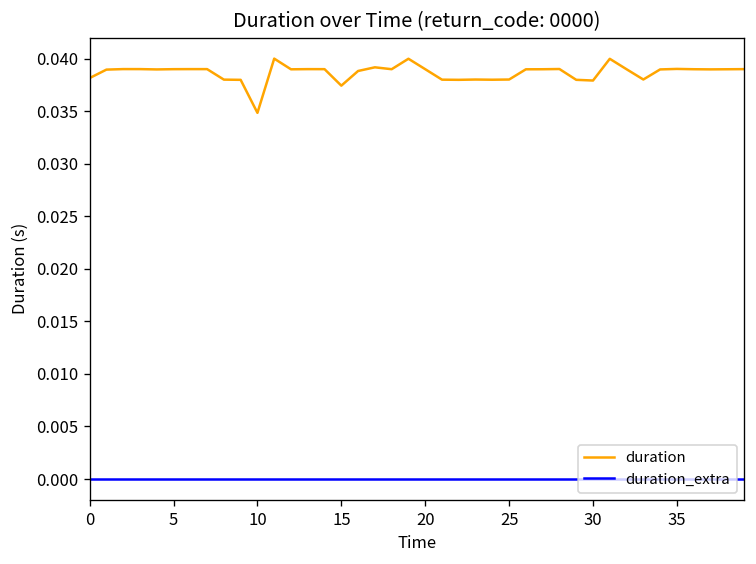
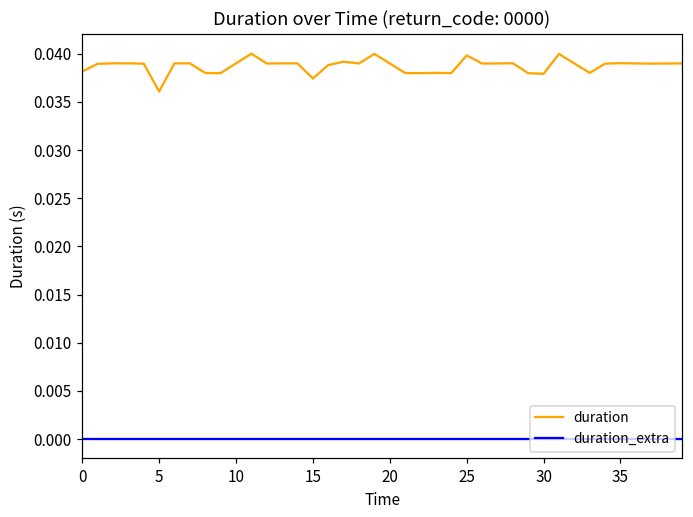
  {
    "duration": {
      "0": 0.038,
-     "5": 0.039,
-     "10": 0.035,
+     "5": 0.036,
+     "10": 0.039,
      "15": 0.037,
      "20": 0.039,
-     "25": 0.038,
+     "25": 0.040,
      "30": 0.038,
      "35": 0.039
    },
    "duration_extra": {
      "0": 0.000,
      "5": 0.000,
      "10": 0.000,
      "15": 0.000,
      "20": 0.000,
      "25": 0.000
    }
  }
